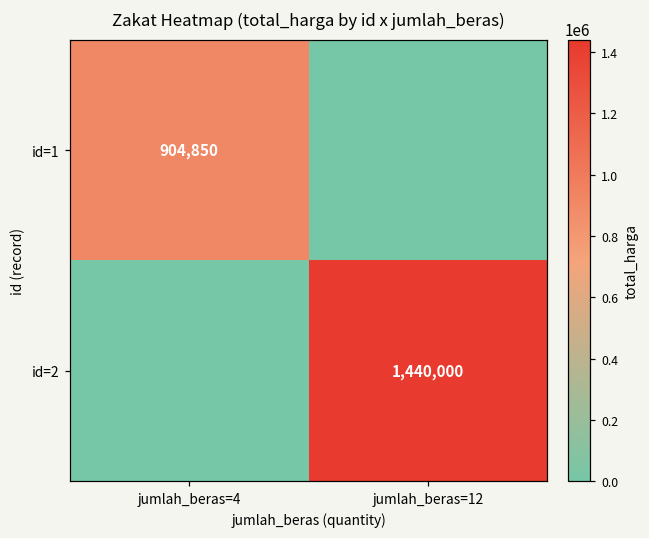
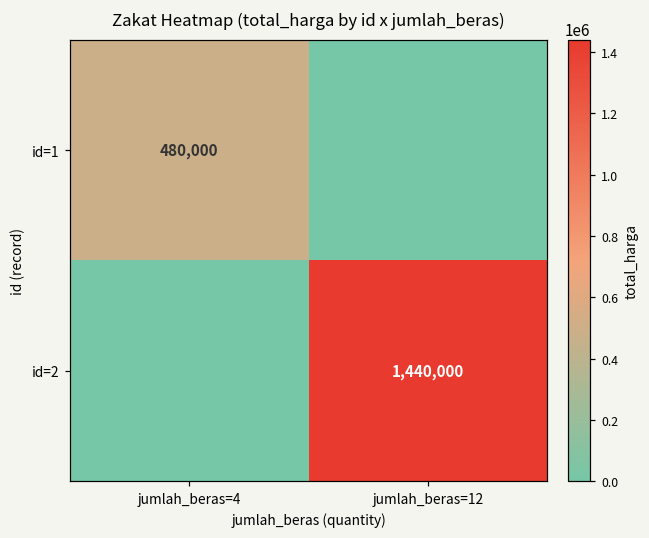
  {
    "id=1": {
-     "jumlah_beras=4": "904,850"
+     "jumlah_beras=4": "480,000"
    },
    "id=2": {
      "jumlah_beras=12": "1,440,000"
    }
  }
